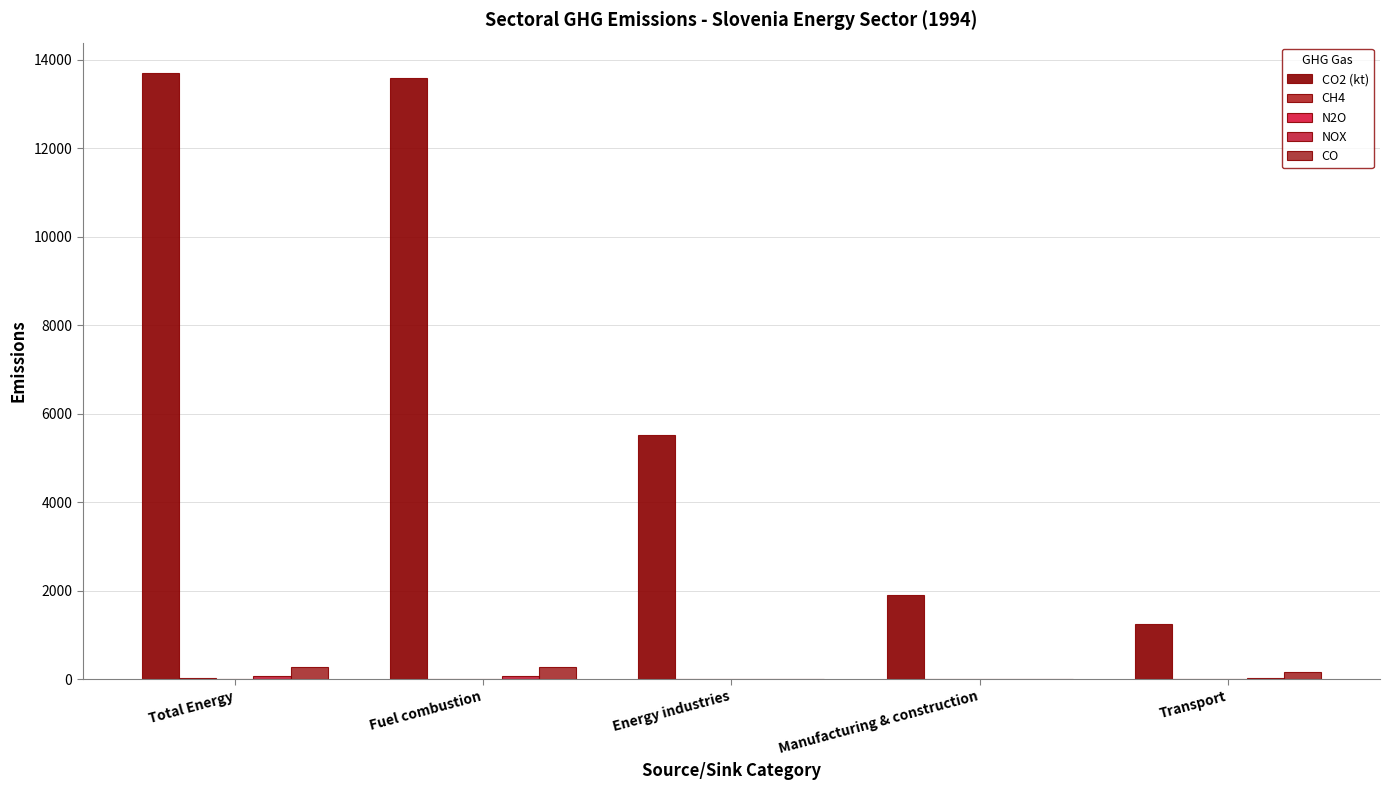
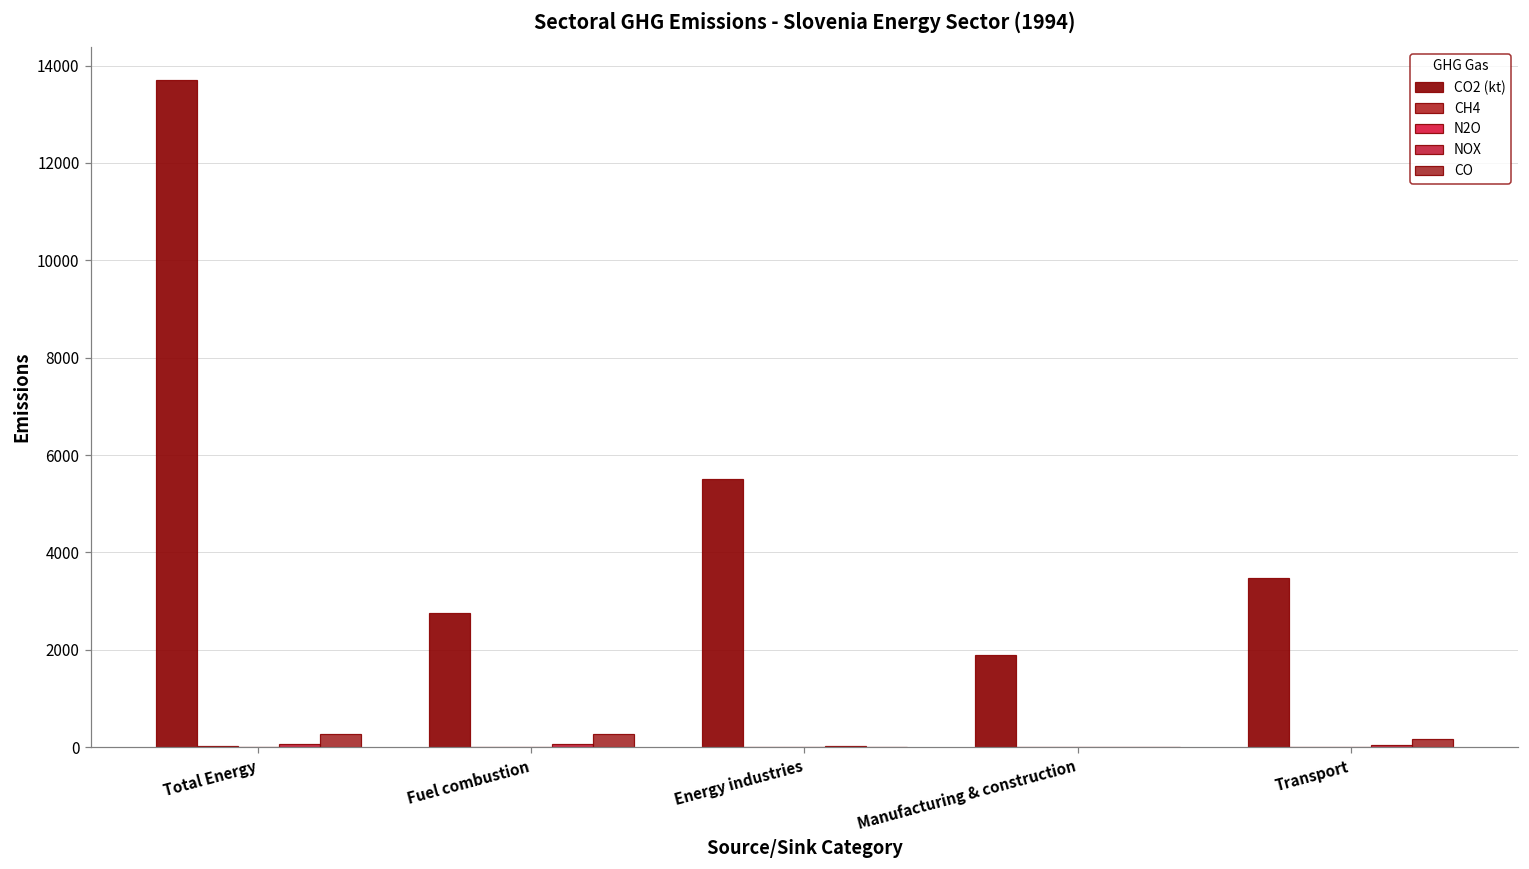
  {
    "CO2 (kt)": {
      "Total Energy": 13700,
-     "Fuel combustion": 13600,
+     "Fuel combustion": 2800,
      "Energy industries": 5500,
      "Manufacturing & construction": 1900,
-     "Transport": 1200
+     "Transport": 3500
    }
  }
